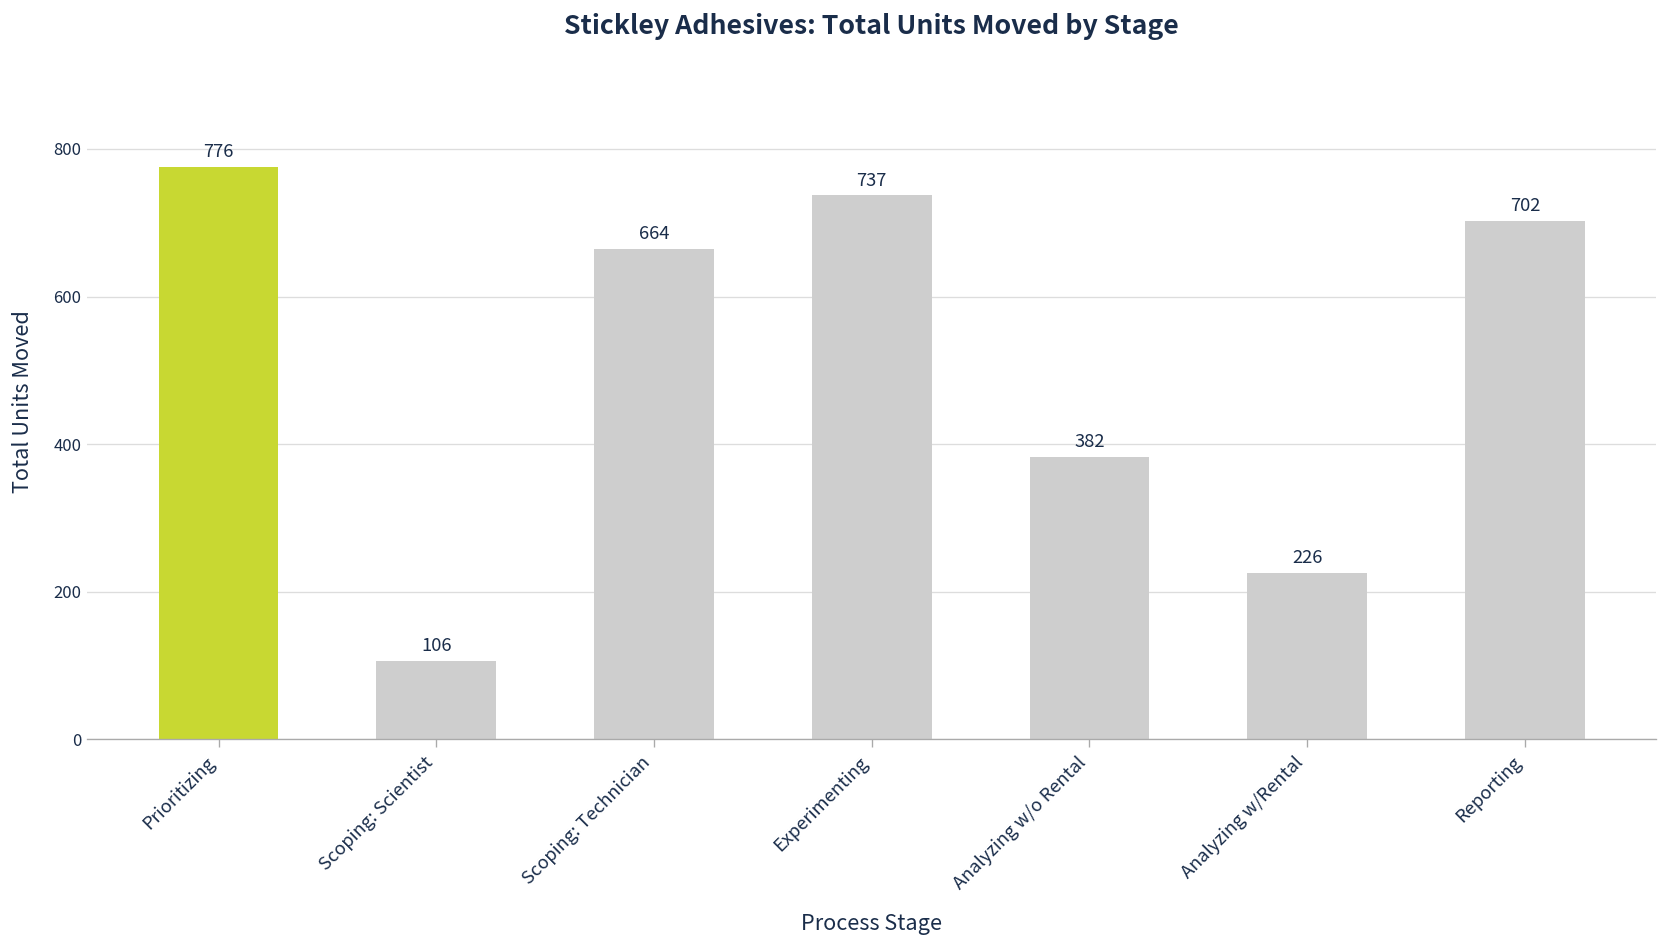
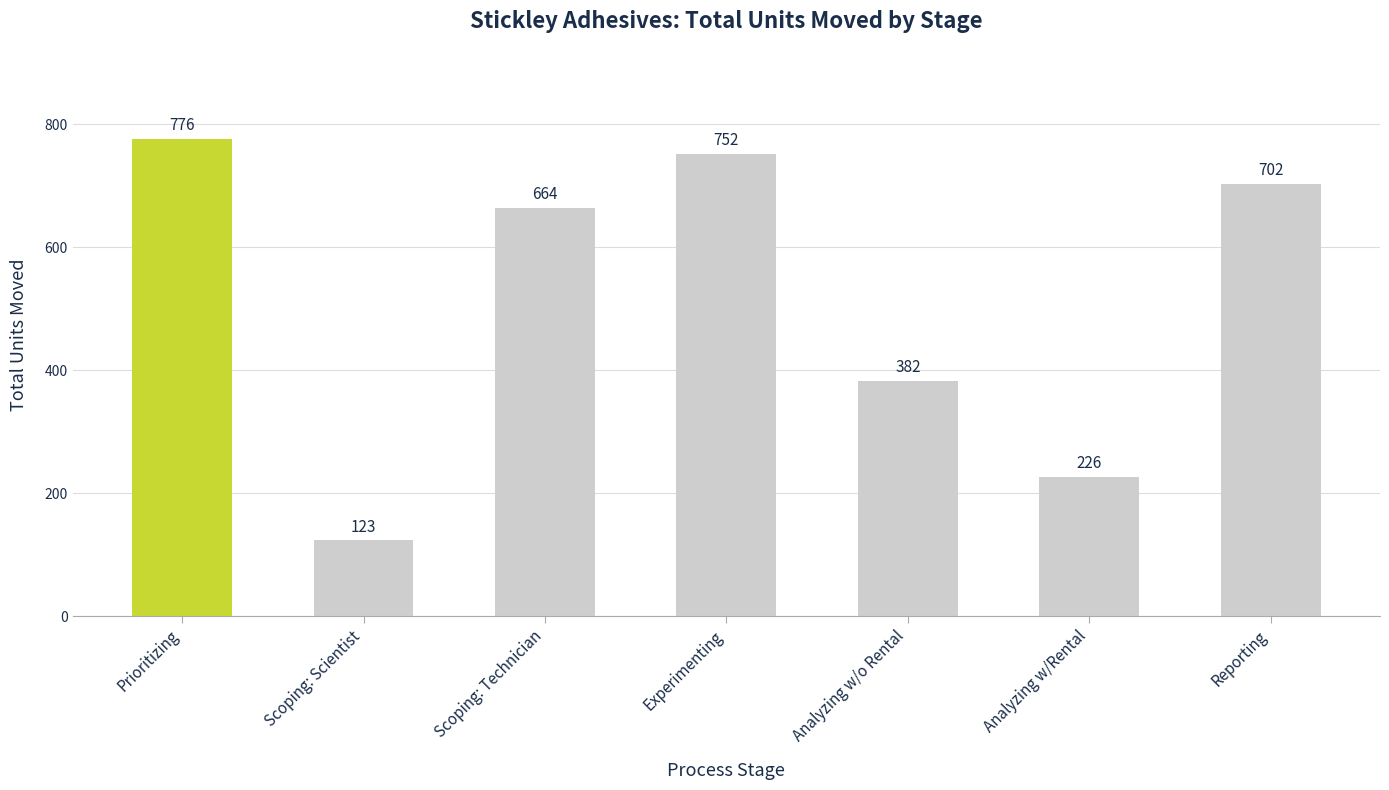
  {
    "Prioritizing": 776,
-   "Scoping: Scientist": 106,
+   "Scoping: Scientist": 123,
    "Scoping: Technician": 664,
-   "Experimenting": 737,
+   "Experimenting": 752,
    "Analyzing w/o Rental": 382,
    "Analyzing w/Rental": 226,
    "Reporting": 702
  }
